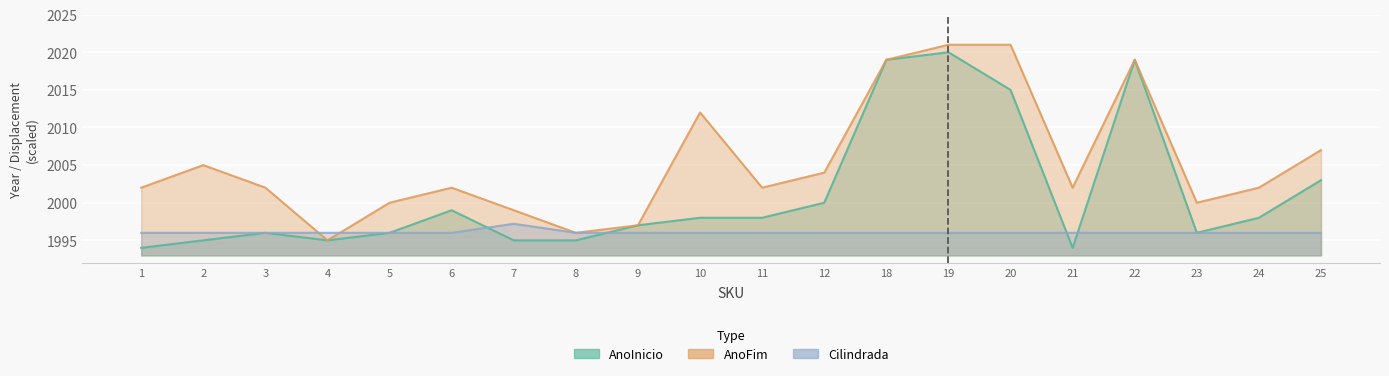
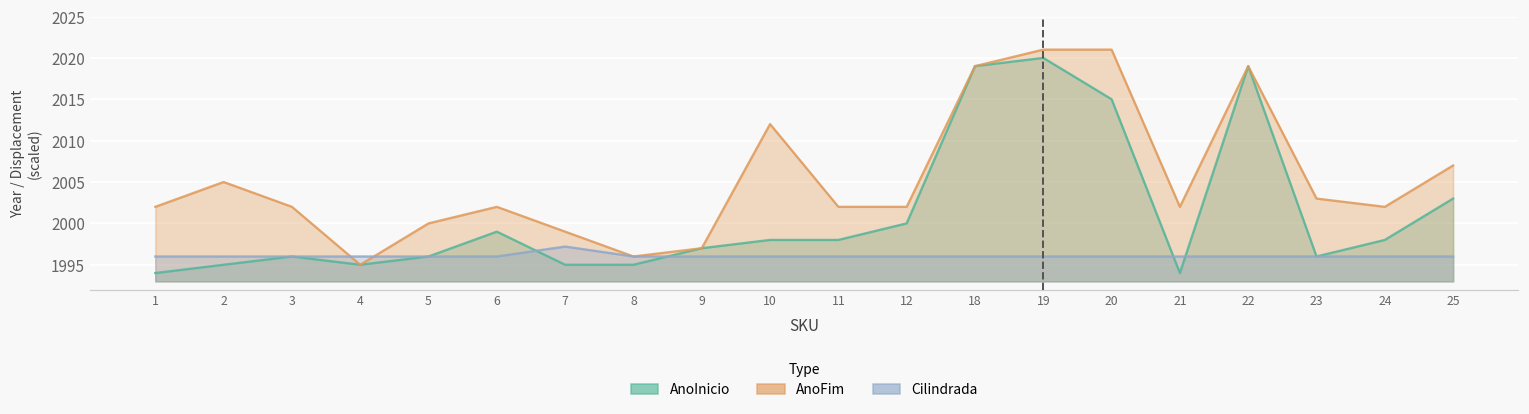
  {
    "AnoFim": {
      "1": 2002,
      "2": 2005,
      "3": 2002,
      "5": 2000,
      "6": 2002,
      "7": 1999,
      "10": 2012,
      "11": 2002,
-     "12": 2004,
+     "12": 2002,
      "19": 2021,
      "20": 2021,
      "21": 2002,
-     "23": 2000,
+     "23": 2003,
      "24": 2002,
      "25": 2007
    }
  }
